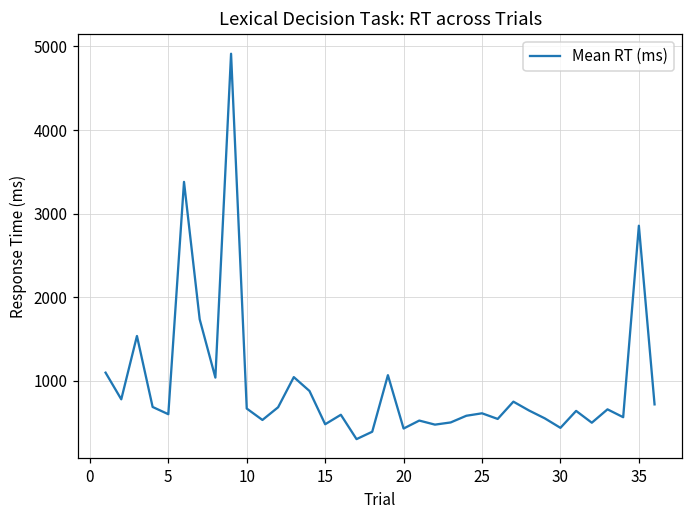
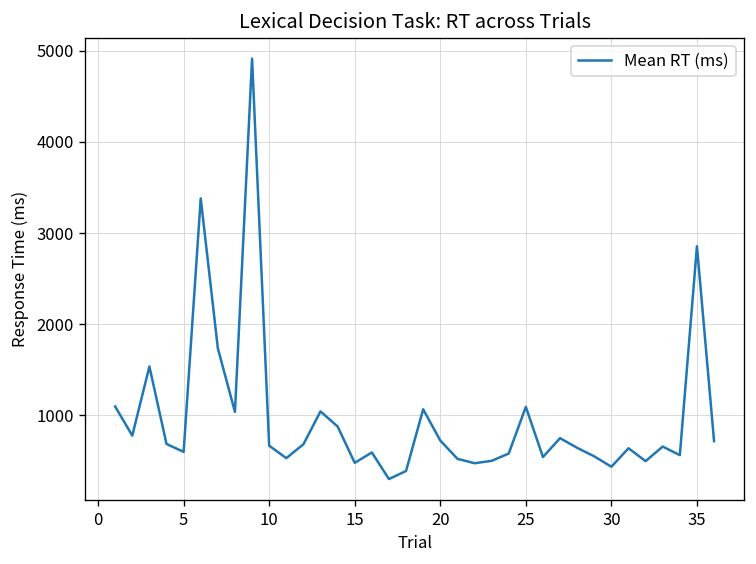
  {
    "5": 600,
    "10": 700,
    "15": 500,
-   "20": 400,
-   "25": 600,
+   "20": 700,
+   "25": 1100,
    "30": 400,
    "35": 2900
  }
